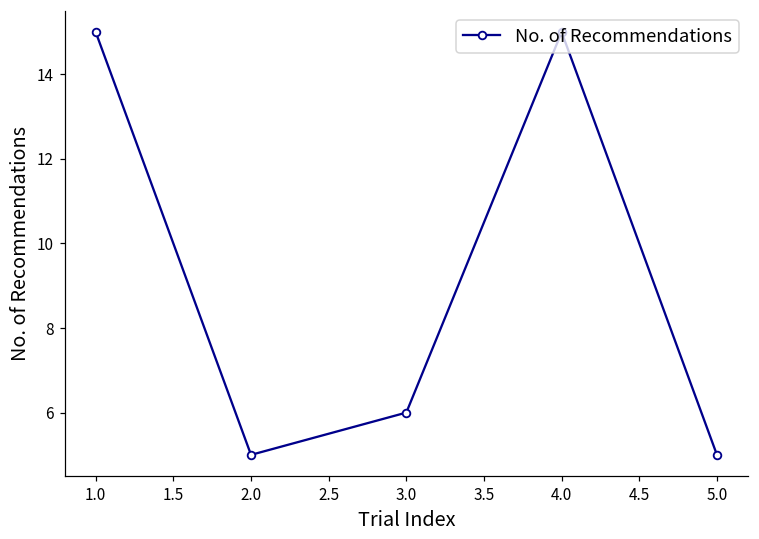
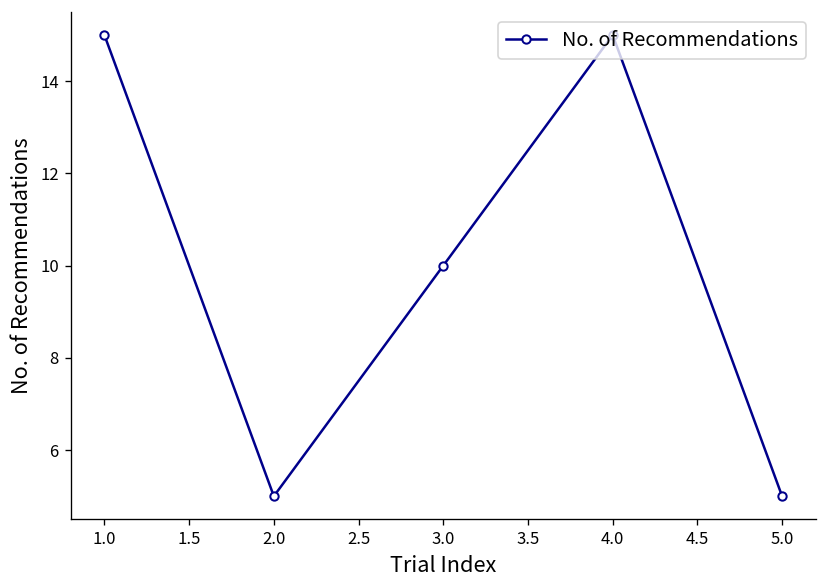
  {
    "1.0": 15,
    "2.0": 5,
-   "3.0": 6,
+   "3.0": 10,
    "5.0": 5
  }
